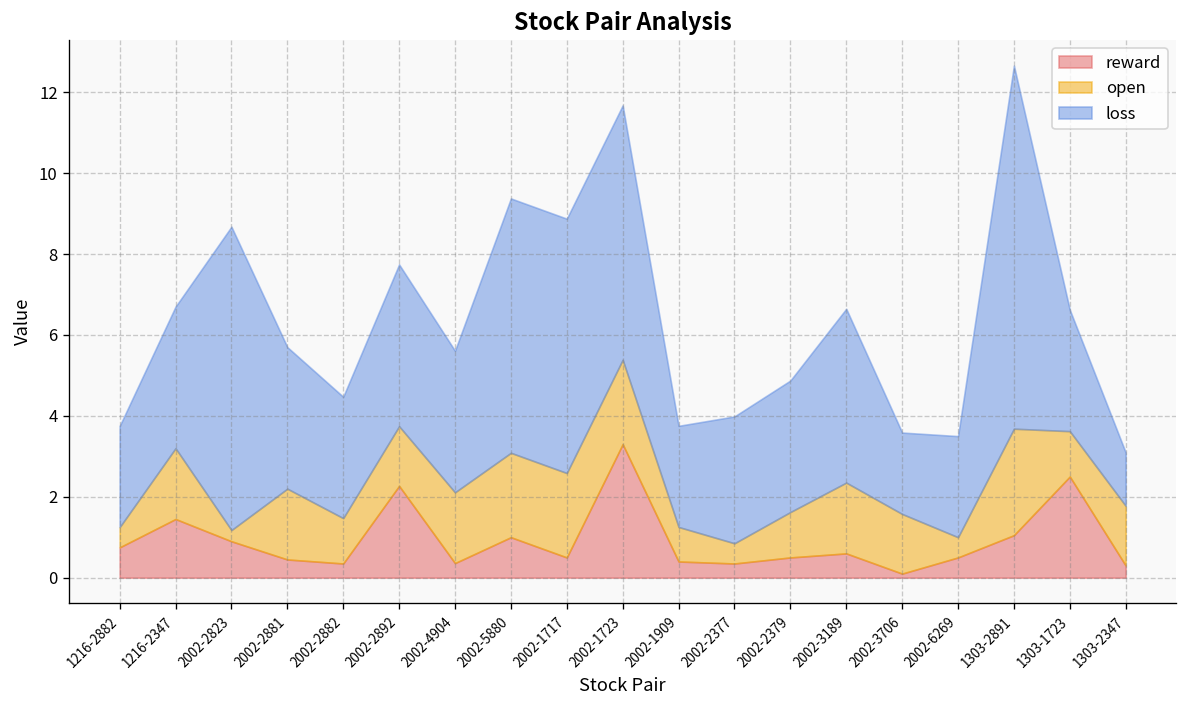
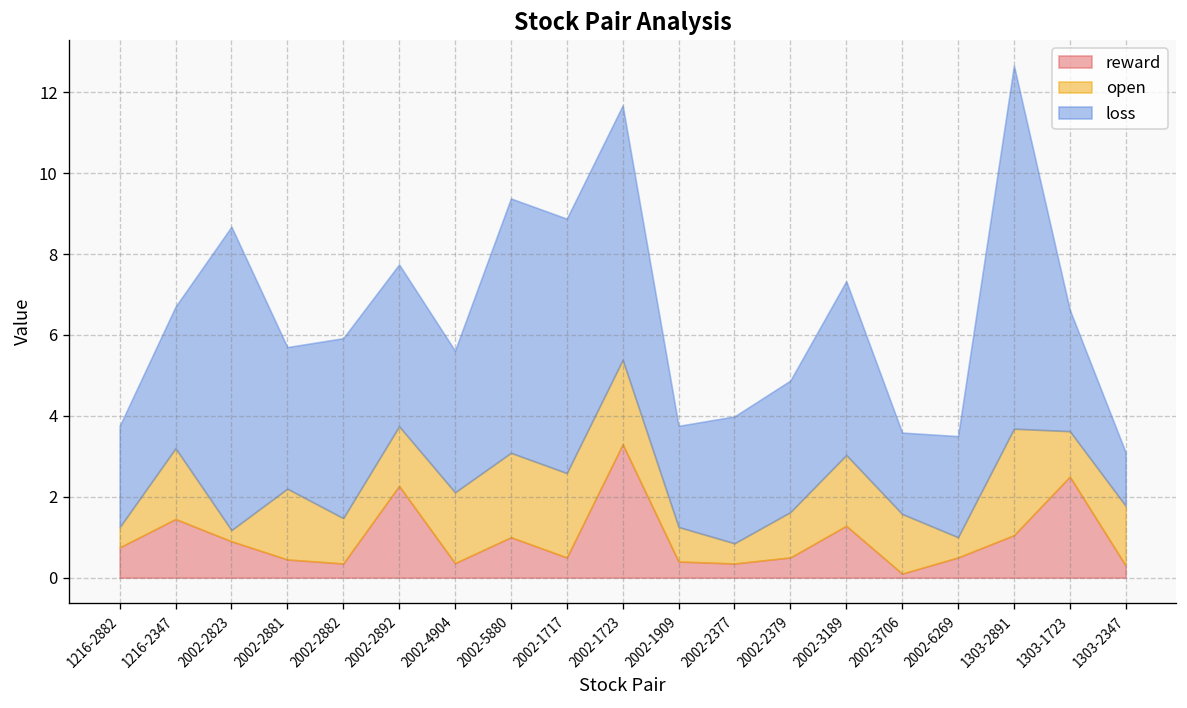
  {
    "reward": {
      "1216-2882": 0.7,
      "1216-2347": 1.5,
      "2002-2823": 0.9,
      "2002-2881": 0.5,
      "2002-2882": 0.4,
      "2002-2892": 2.3,
      "2002-4904": 0.4,
      "2002-5880": 1.0,
      "2002-1717": 0.5,
      "2002-1723": 3.3,
      "2002-1909": 0.4,
      "2002-2377": 0.3,
      "2002-2379": 0.5,
-     "2002-3189": 0.6,
+     "2002-3189": 1.3,
      "2002-3706": 0.1,
      "2002-6269": 0.5,
      "1303-2891": 1.0,
      "1303-1723": 2.5,
      "1303-2347": 0.3
    },
    "open": {
      "1216-2882": 0.5,
      "1216-2347": 1.7,
      "2002-2823": 0.3,
      "2002-2881": 1.7,
      "2002-2882": 1.1,
      "2002-2892": 1.5,
      "2002-4904": 1.7,
      "2002-5880": 2.1,
      "2002-1717": 2.1,
      "2002-1723": 2.1,
      "2002-1909": 0.9,
      "2002-2377": 0.5,
      "2002-2379": 1.1,
      "2002-3189": 1.7,
      "2002-3706": 1.5,
      "2002-6269": 0.5,
      "1303-2891": 2.6,
      "1303-1723": 1.1,
      "1303-2347": 1.5
    },
    "loss": {
      "1216-2882": 2.5,
      "1216-2347": 3.5,
      "2002-2823": 7.5,
      "2002-2881": 3.5,
-     "2002-2882": 3.0,
+     "2002-2882": 4.4,
      "2002-2892": 4.0,
      "2002-4904": 3.5,
      "2002-5880": 6.3,
      "2002-1717": 6.3,
      "2002-1723": 6.3,
      "2002-1909": 2.5,
      "2002-2377": 3.1,
      "2002-2379": 3.3,
      "2002-3189": 4.3,
      "2002-3706": 2.0,
      "2002-6269": 2.5,
      "1303-2891": 9.0,
      "1303-1723": 3.0,
      "1303-2347": 1.3
    }
  }
